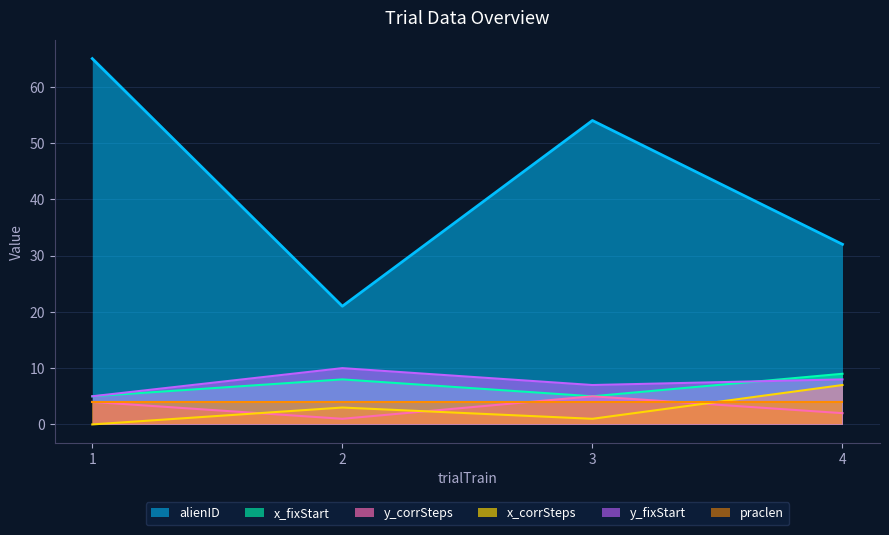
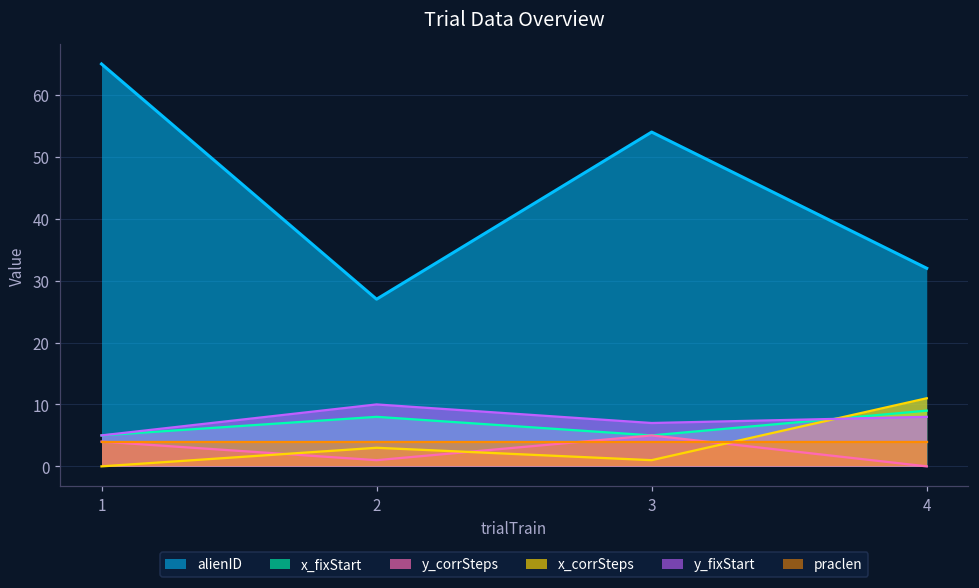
  {
    "alienID": {
      "1": 65,
-     "2": 21,
+     "2": 27,
      "3": 54,
      "4": 32
    },
    "x_fixStart": {
      "2": 8,
      "4": 9
    },
    "y_corrSteps": {
      "2": 1,
-     "4": 2
+     "4": 0
    },
    "x_corrSteps": {
      "1": 0,
      "2": 3,
      "3": 1,
-     "4": 7
+     "4": 11
    },
    "y_fixStart": {
      "2": 10,
      "3": 7,
      "4": 8
    },
    "praclen": {
      "2": 4,
      "3": 4,
      "4": 4
    }
  }
